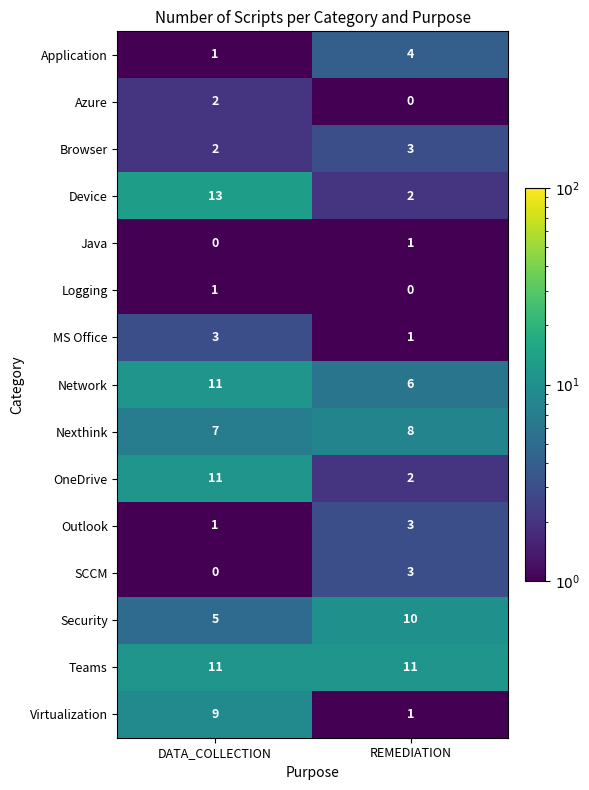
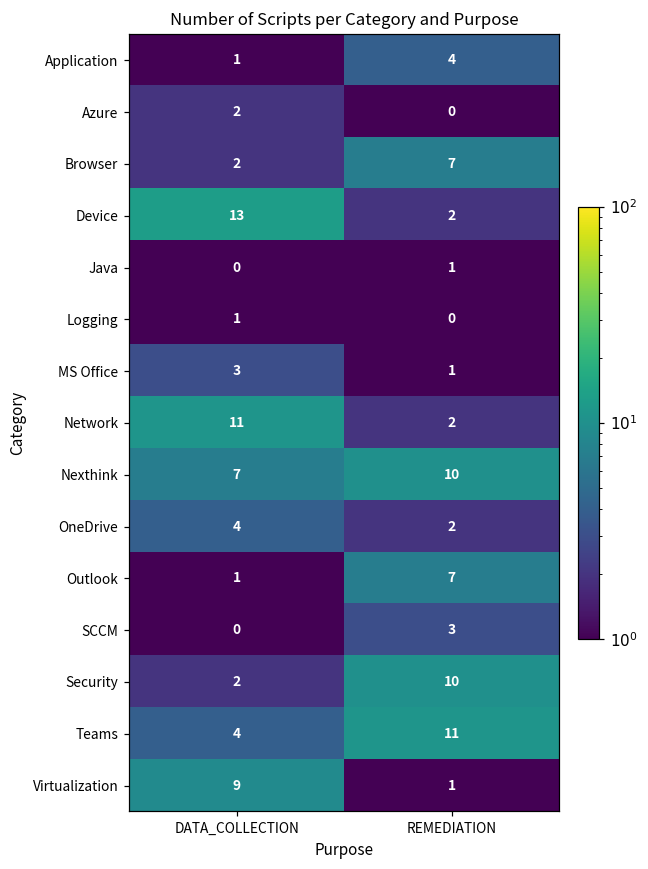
  {
    "Application": {
      "DATA_COLLECTION": 1,
      "REMEDIATION": 4
    },
    "Azure": {
      "DATA_COLLECTION": 2,
      "REMEDIATION": 0
    },
    "Browser": {
      "DATA_COLLECTION": 2,
-     "REMEDIATION": 3
+     "REMEDIATION": 7
    },
    "Device": {
      "DATA_COLLECTION": 13,
      "REMEDIATION": 2
    },
    "Java": {
      "DATA_COLLECTION": 0,
      "REMEDIATION": 1
    },
    "Logging": {
      "DATA_COLLECTION": 1,
      "REMEDIATION": 0
    },
    "MS Office": {
      "DATA_COLLECTION": 3,
      "REMEDIATION": 1
    },
    "Network": {
      "DATA_COLLECTION": 11,
-     "REMEDIATION": 6
+     "REMEDIATION": 2
    },
    "Nexthink": {
      "DATA_COLLECTION": 7,
-     "REMEDIATION": 8
+     "REMEDIATION": 10
    },
    "OneDrive": {
-     "DATA_COLLECTION": 11,
+     "DATA_COLLECTION": 4,
      "REMEDIATION": 2
    },
    "Outlook": {
      "DATA_COLLECTION": 1,
-     "REMEDIATION": 3
+     "REMEDIATION": 7
    },
    "SCCM": {
      "DATA_COLLECTION": 0,
      "REMEDIATION": 3
    },
    "Security": {
-     "DATA_COLLECTION": 5,
+     "DATA_COLLECTION": 2,
      "REMEDIATION": 10
    },
    "Teams": {
-     "DATA_COLLECTION": 11,
+     "DATA_COLLECTION": 4,
      "REMEDIATION": 11
    },
    "Virtualization": {
      "DATA_COLLECTION": 9,
      "REMEDIATION": 1
    }
  }
